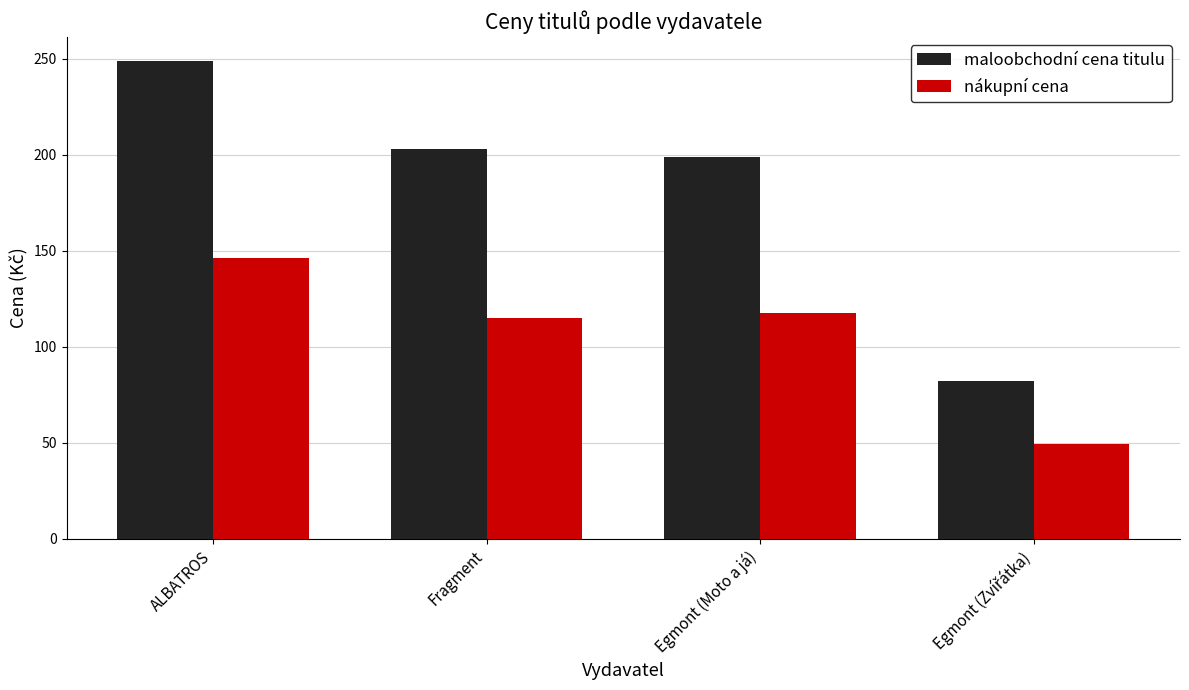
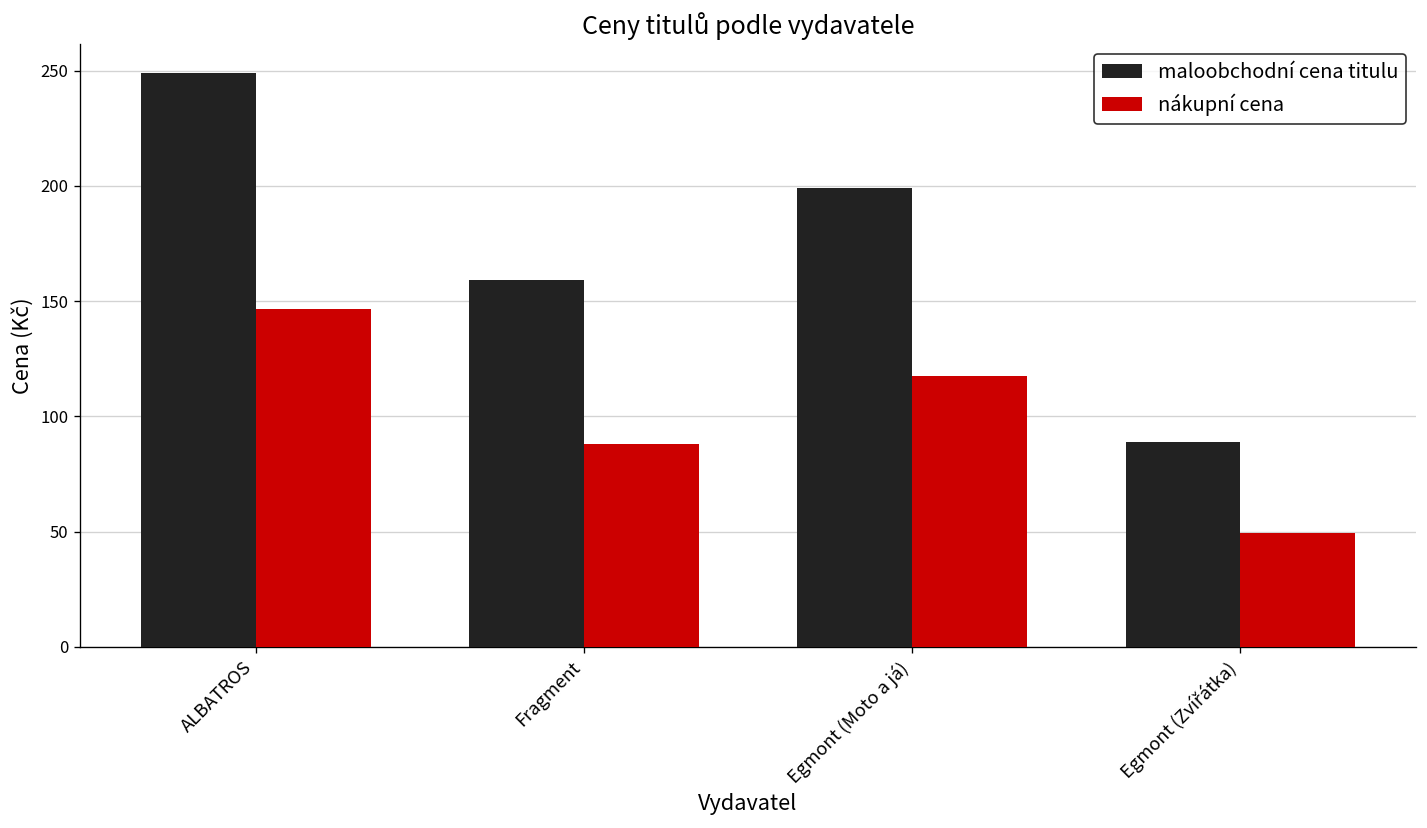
  {
    "maloobchodní cena titulu": {
      "ALBATROS": 249,
-     "Fragment": 203,
+     "Fragment": 159,
      "Egmont (Moto a já)": 199,
-     "Egmont (Zvířátka)": 82
+     "Egmont (Zvířátka)": 89
    },
    "nákupní cena": {
      "ALBATROS": 147,
-     "Fragment": 115,
+     "Fragment": 88,
      "Egmont (Moto a já)": 118,
      "Egmont (Zvířátka)": 49
    }
  }
